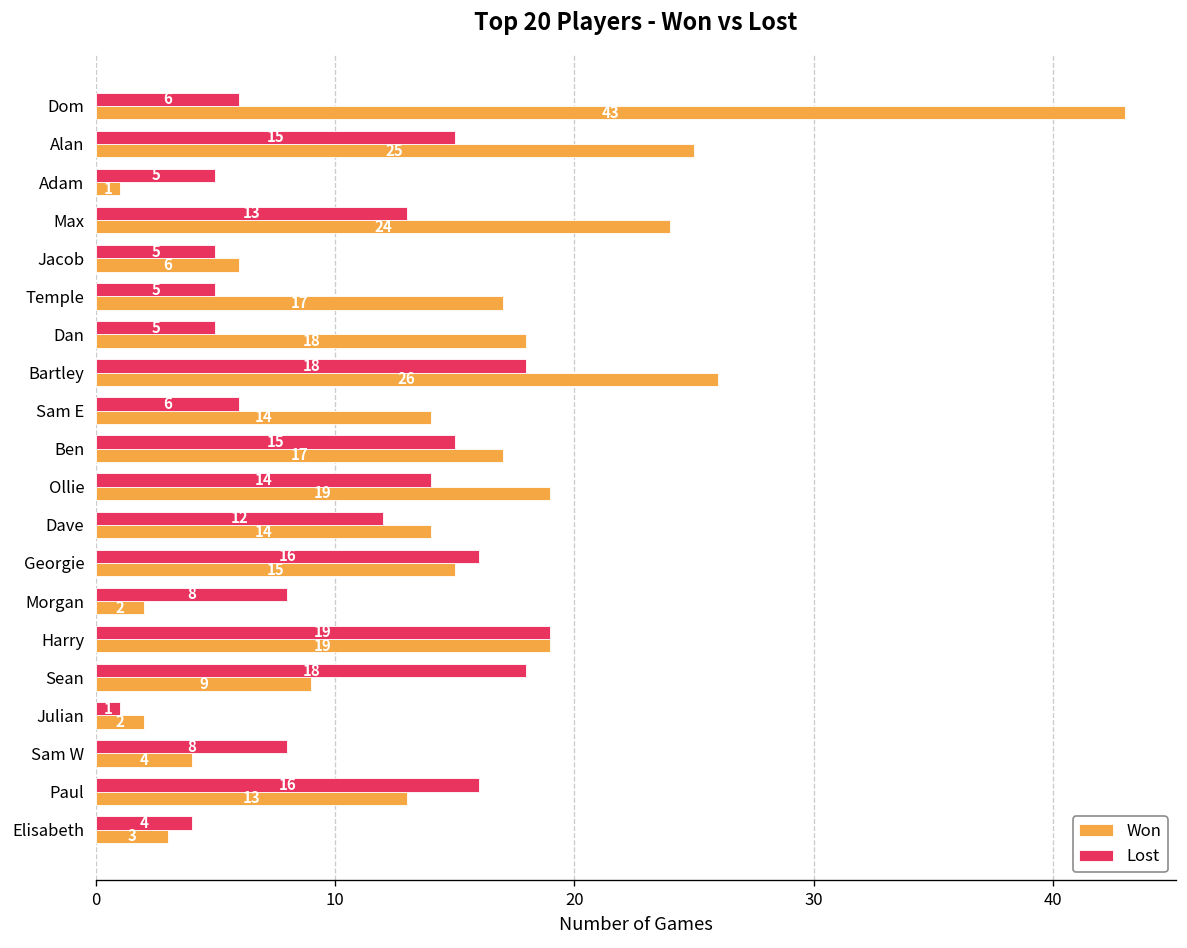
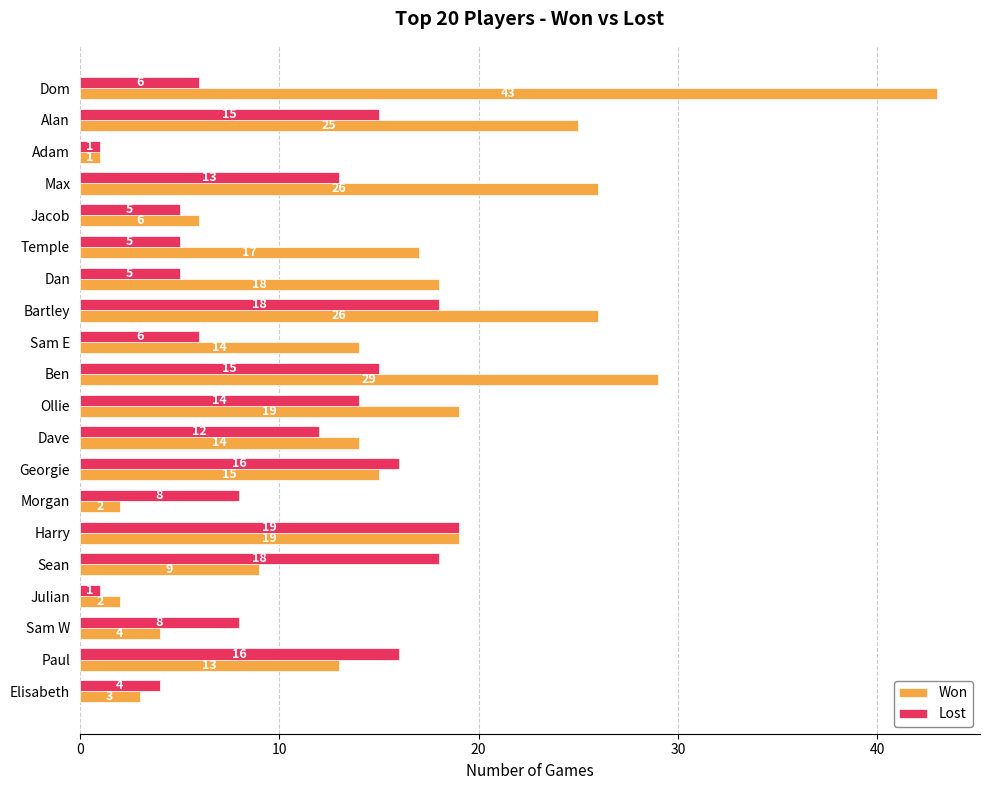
  {
    "Won": {
      "Dom": 43,
      "Alan": 25,
      "Adam": 1,
-     "Max": 24,
+     "Max": 26,
      "Jacob": 6,
      "Temple": 17,
      "Dan": 18,
      "Bartley": 26,
      "Sam E": 14,
-     "Ben": 17,
+     "Ben": 29,
      "Ollie": 19,
      "Dave": 14,
      "Georgie": 15,
      "Morgan": 2,
      "Harry": 19,
      "Sean": 9,
      "Julian": 2,
      "Sam W": 4,
      "Paul": 13,
      "Elisabeth": 3
    },
    "Lost": {
      "Dom": 6,
      "Alan": 15,
-     "Adam": 5,
+     "Adam": 1,
      "Max": 13,
      "Jacob": 5,
      "Temple": 5,
      "Dan": 5,
      "Bartley": 18,
      "Sam E": 6,
      "Ben": 15,
      "Ollie": 14,
      "Dave": 12,
      "Georgie": 16,
      "Morgan": 8,
      "Harry": 19,
      "Sean": 18,
      "Julian": 1,
      "Sam W": 8,
      "Paul": 16,
      "Elisabeth": 4
    }
  }
